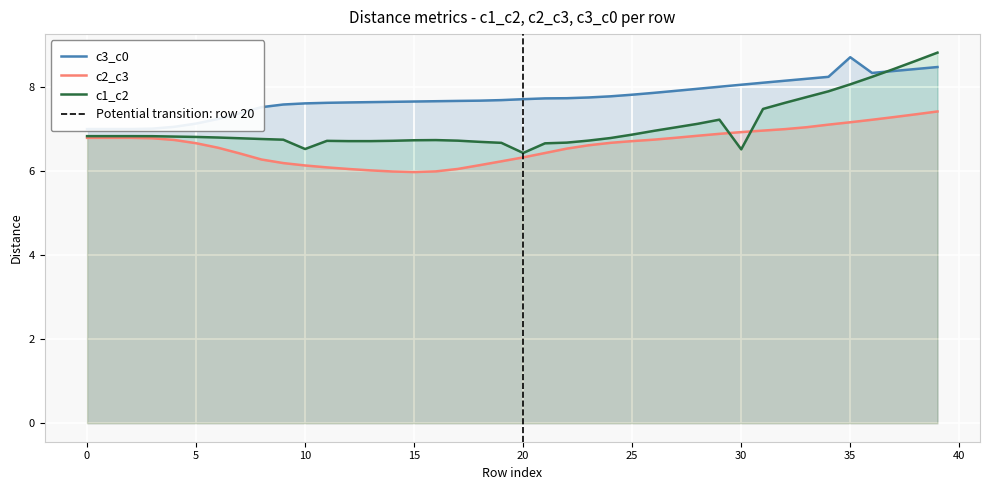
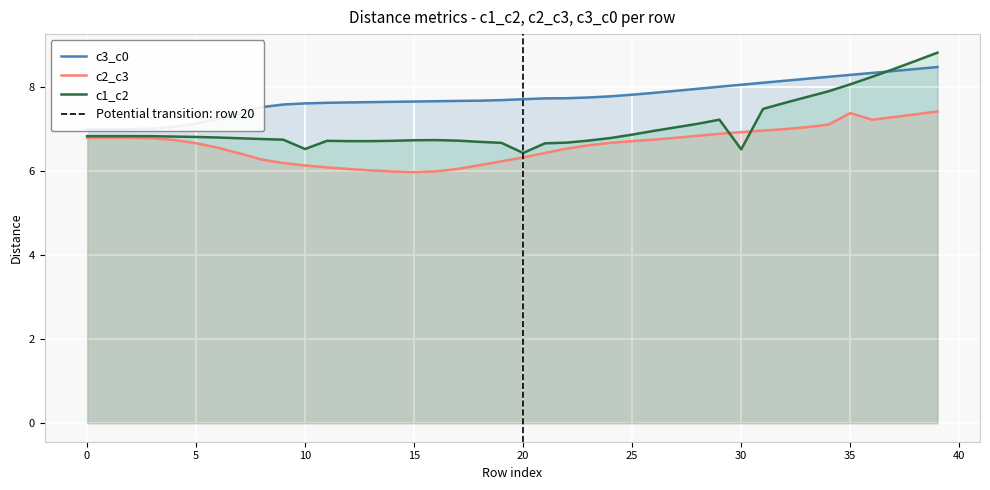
  {
    "c3_c0": {
      "10": 7.6,
      "15": 7.7,
      "20": 7.7,
      "25": 7.8,
      "30": 8.1,
-     "35": 8.7
+     "35": 8.3
    },
    "c2_c3": {
      "5": 6.7,
      "10": 6.1,
      "15": 6.0,
      "20": 6.3,
      "25": 6.7,
      "30": 6.9,
-     "35": 7.2
+     "35": 7.4
    },
    "c1_c2": {
      "5": 6.8,
      "10": 6.5,
      "15": 6.7,
      "20": 6.4,
      "25": 6.9,
      "30": 6.5,
      "35": 8.1
    }
  }
